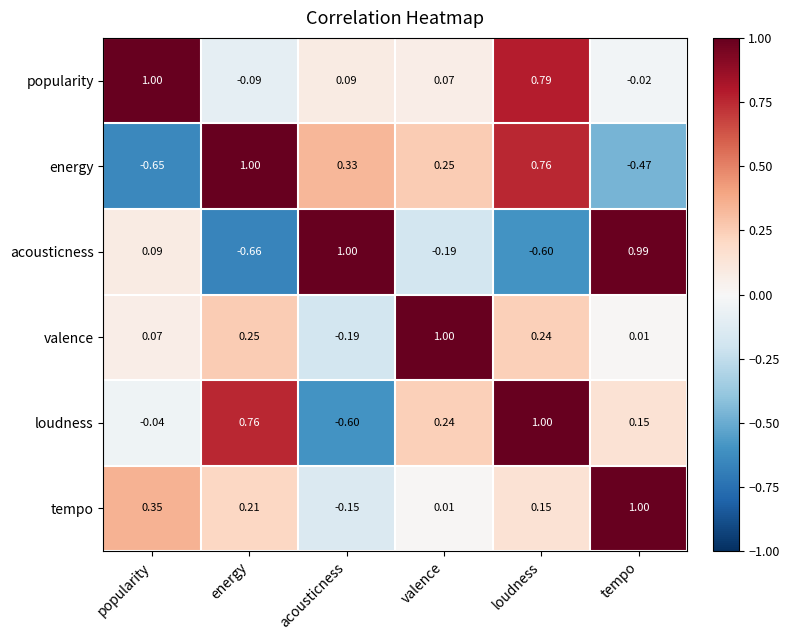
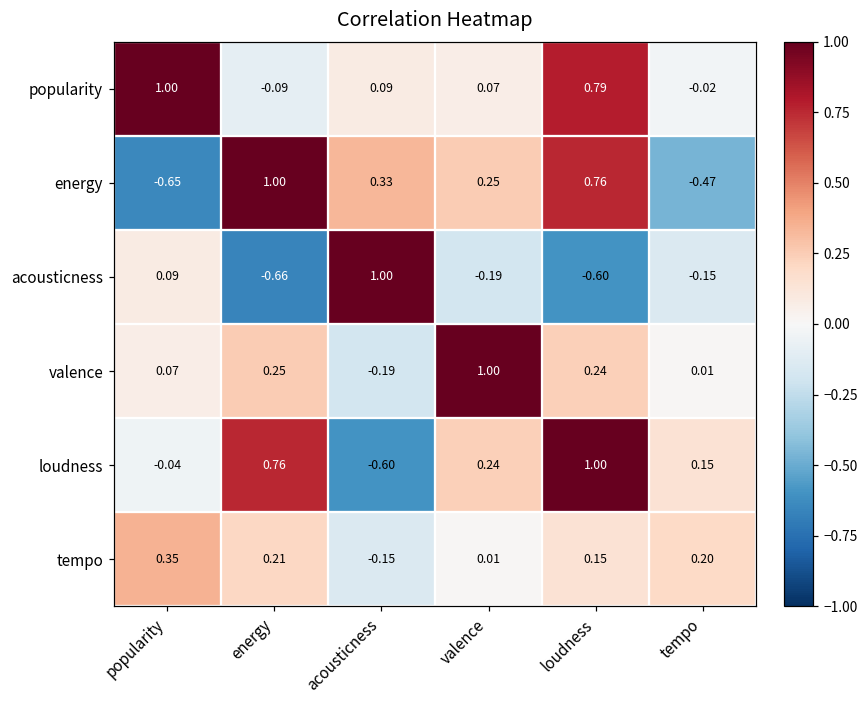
  {
    "popularity": {
      "popularity": 1.00,
      "energy": -0.09,
      "acousticness": 0.09,
      "valence": 0.07,
      "loudness": 0.79,
      "tempo": -0.02
    },
    "energy": {
      "popularity": -0.65,
      "energy": 1.00,
      "acousticness": 0.33,
      "valence": 0.25,
      "loudness": 0.76,
      "tempo": -0.47
    },
    "acousticness": {
      "popularity": 0.09,
      "energy": -0.66,
      "acousticness": 1.00,
      "valence": -0.19,
      "loudness": -0.60,
-     "tempo": 0.99
+     "tempo": -0.15
    },
    "valence": {
      "popularity": 0.07,
      "energy": 0.25,
      "acousticness": -0.19,
      "valence": 1.00,
      "loudness": 0.24,
      "tempo": 0.01
    },
    "loudness": {
      "popularity": -0.04,
      "energy": 0.76,
      "acousticness": -0.60,
      "valence": 0.24,
      "loudness": 1.00,
      "tempo": 0.15
    },
    "tempo": {
      "popularity": 0.35,
      "energy": 0.21,
      "acousticness": -0.15,
      "valence": 0.01,
      "loudness": 0.15,
-     "tempo": 1.00
+     "tempo": 0.20
    }
  }
